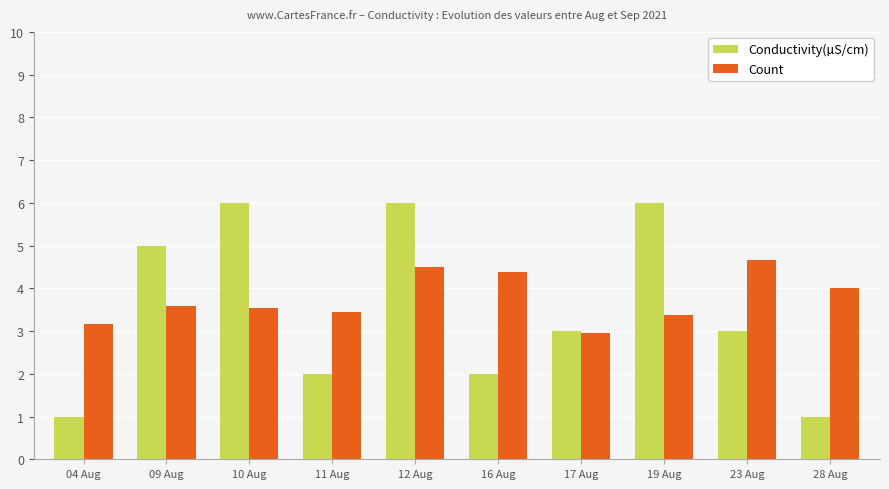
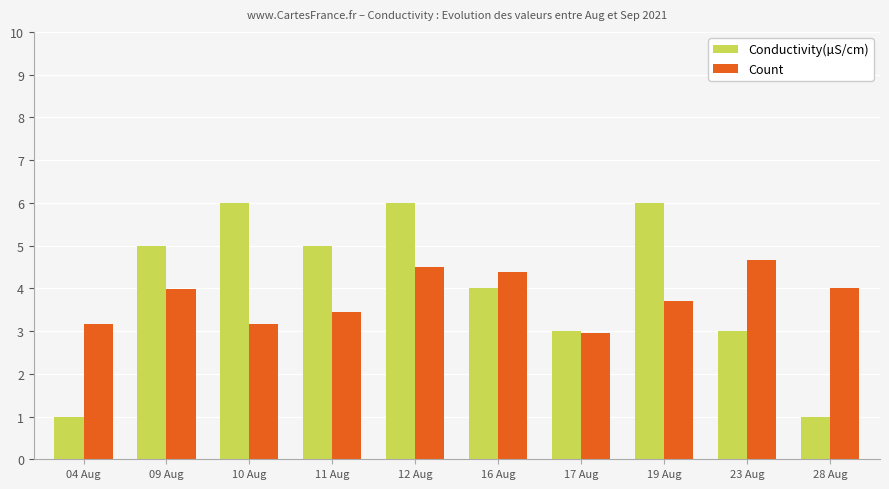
  {
    "Conductivity(µS/cm)": {
      "04 Aug": 1,
      "09 Aug": 5,
      "10 Aug": 6,
-     "11 Aug": 2,
+     "11 Aug": 5,
      "12 Aug": 6,
-     "16 Aug": 2,
+     "16 Aug": 4,
      "17 Aug": 3,
      "19 Aug": 6,
      "23 Aug": 3,
      "28 Aug": 1
    },
    "Count": {
      "04 Aug": 3.2,
-     "09 Aug": 3.6,
-     "10 Aug": 3.5,
+     "09 Aug": 4.0,
+     "10 Aug": 3.2,
      "11 Aug": 3.4,
      "12 Aug": 4.5,
      "16 Aug": 4.4,
      "17 Aug": 3.0,
-     "19 Aug": 3.4,
+     "19 Aug": 3.7,
      "23 Aug": 4.7,
      "28 Aug": 4.0
    }
  }
